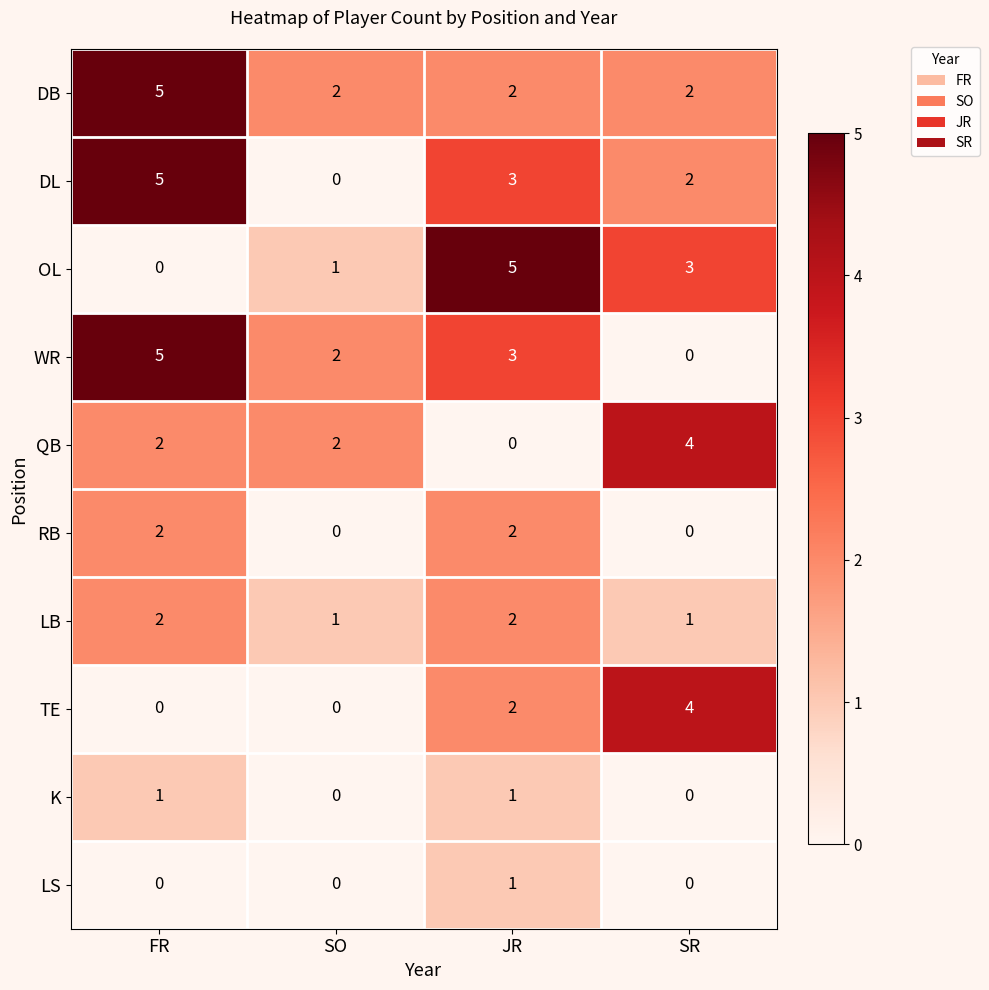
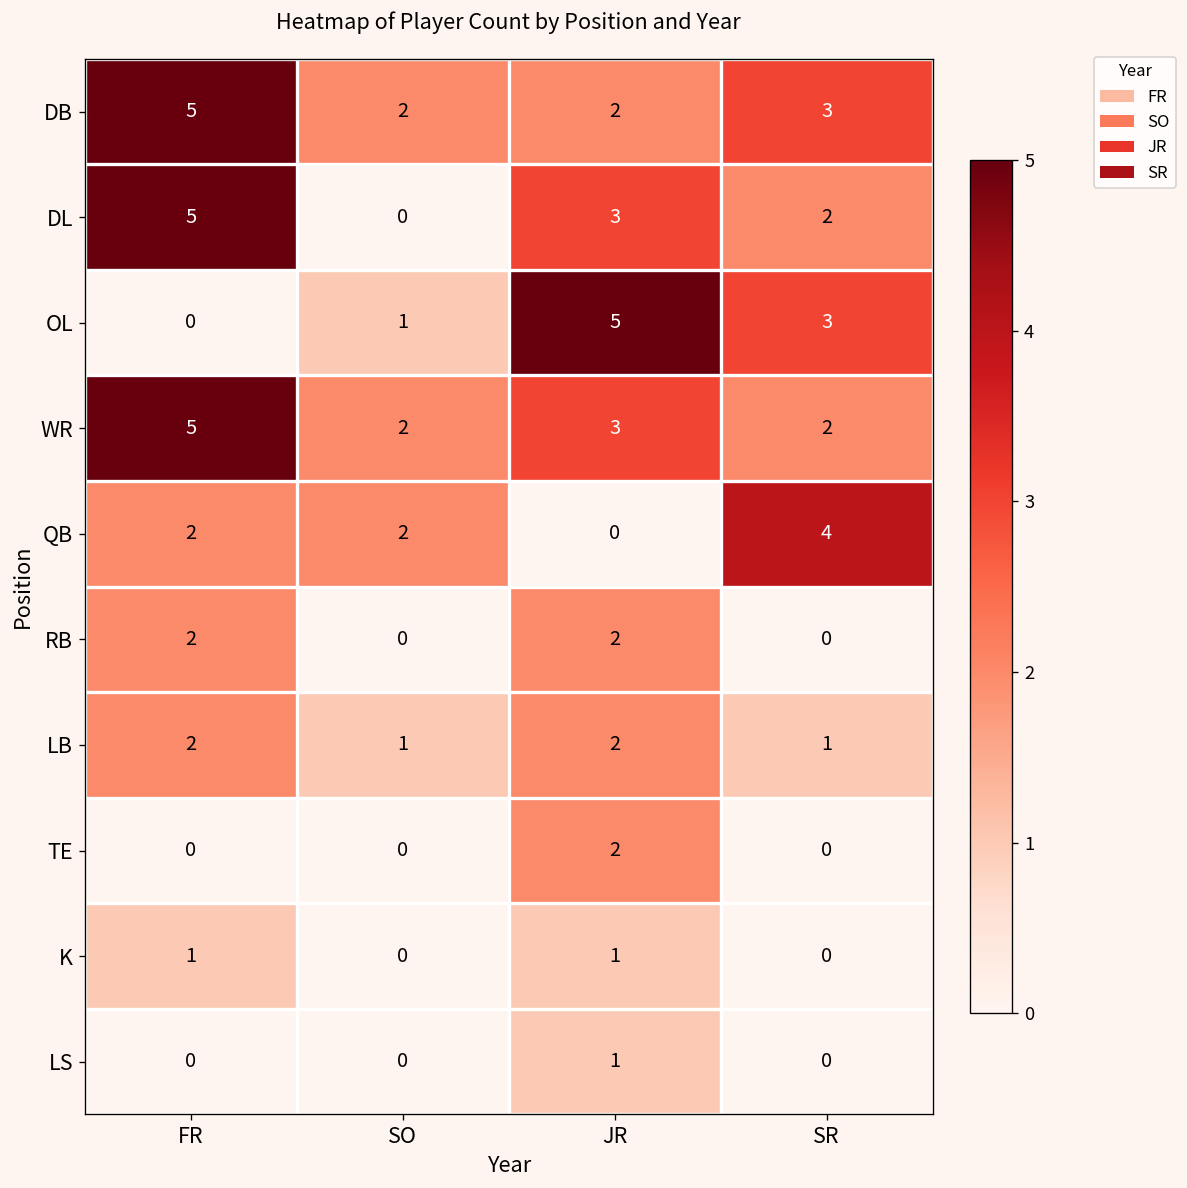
  {
    "DB": {
      "FR": 5,
      "SO": 2,
      "JR": 2,
-     "SR": 2
+     "SR": 3
    },
    "DL": {
      "FR": 5,
      "SO": 0,
      "JR": 3,
      "SR": 2
    },
    "OL": {
      "FR": 0,
      "SO": 1,
      "JR": 5,
      "SR": 3
    },
    "WR": {
      "FR": 5,
      "SO": 2,
      "JR": 3,
-     "SR": 0
+     "SR": 2
    },
    "QB": {
      "FR": 2,
      "SO": 2,
      "JR": 0,
      "SR": 4
    },
    "RB": {
      "FR": 2,
      "SO": 0,
      "JR": 2,
      "SR": 0
    },
    "LB": {
      "FR": 2,
      "SO": 1,
      "JR": 2,
      "SR": 1
    },
    "TE": {
      "FR": 0,
      "SO": 0,
      "JR": 2,
-     "SR": 4
+     "SR": 0
    },
    "K": {
      "FR": 1,
      "SO": 0,
      "JR": 1,
      "SR": 0
    },
    "LS": {
      "FR": 0,
      "SO": 0,
      "JR": 1,
      "SR": 0
    }
  }
